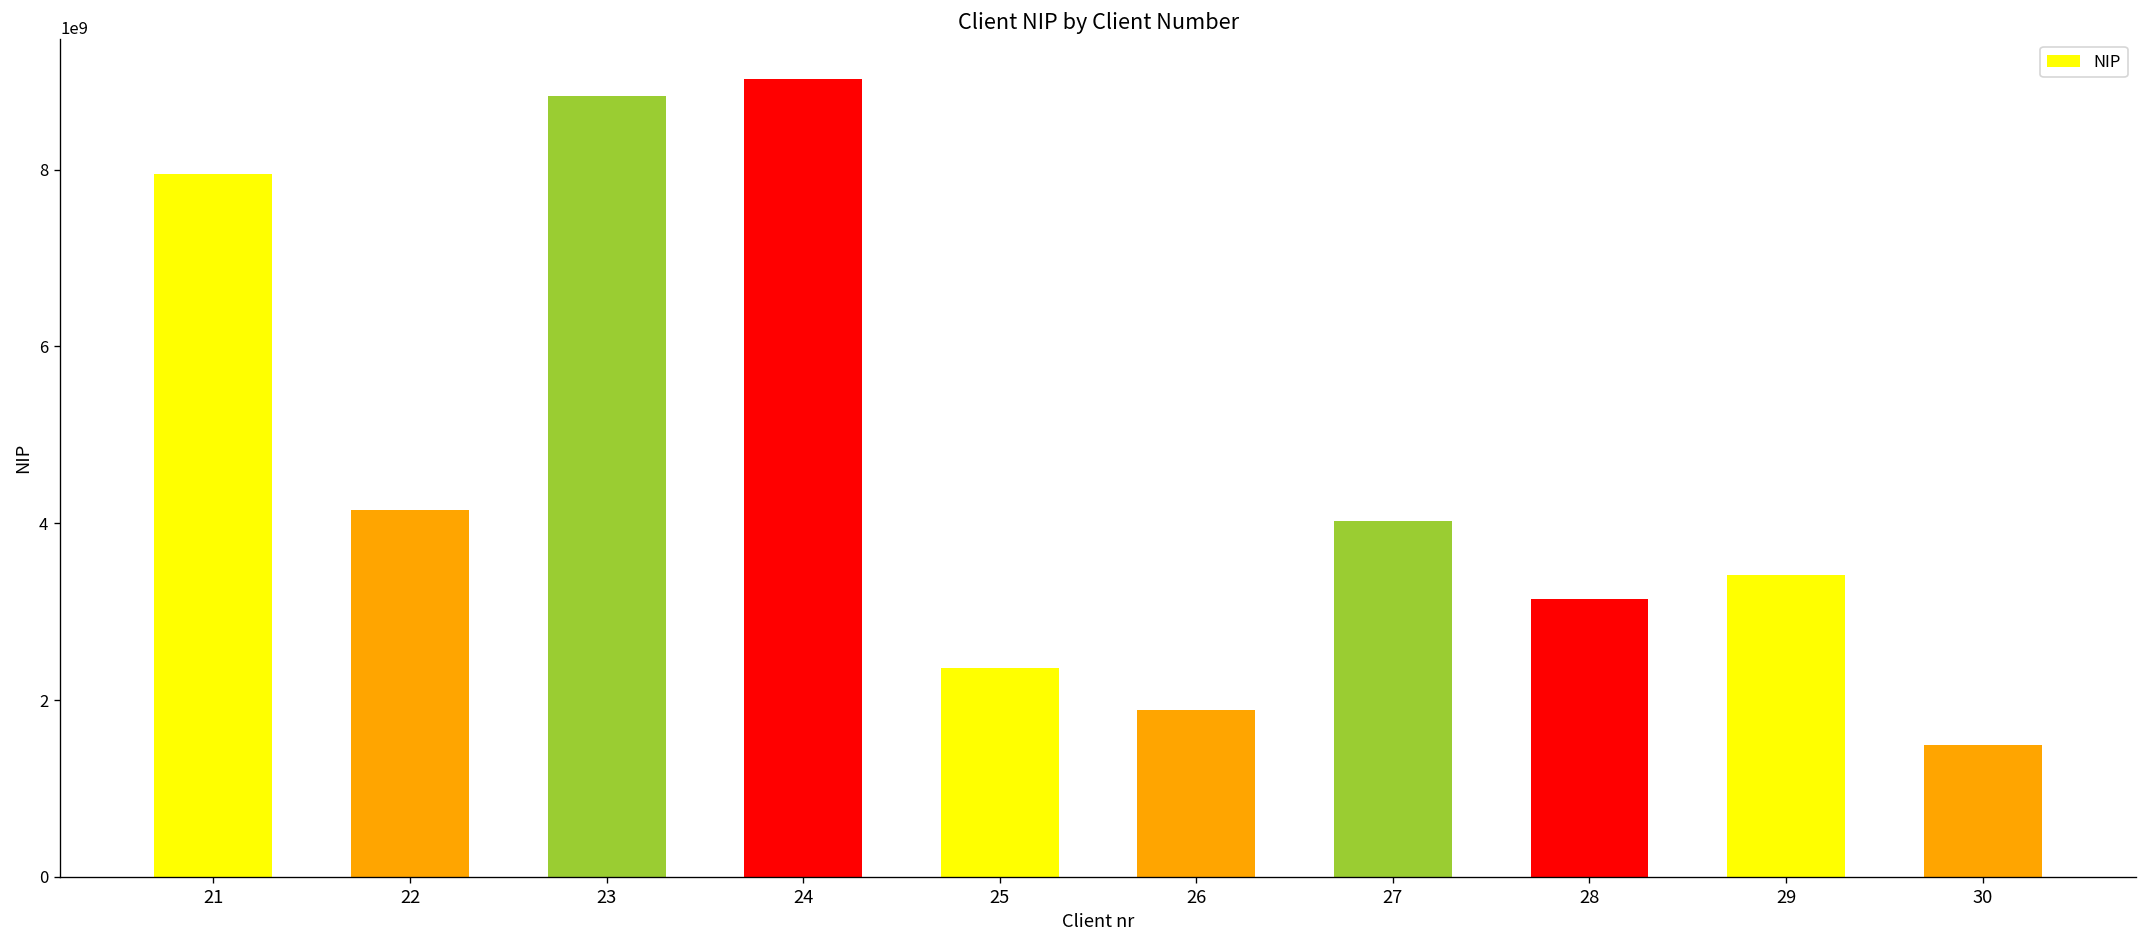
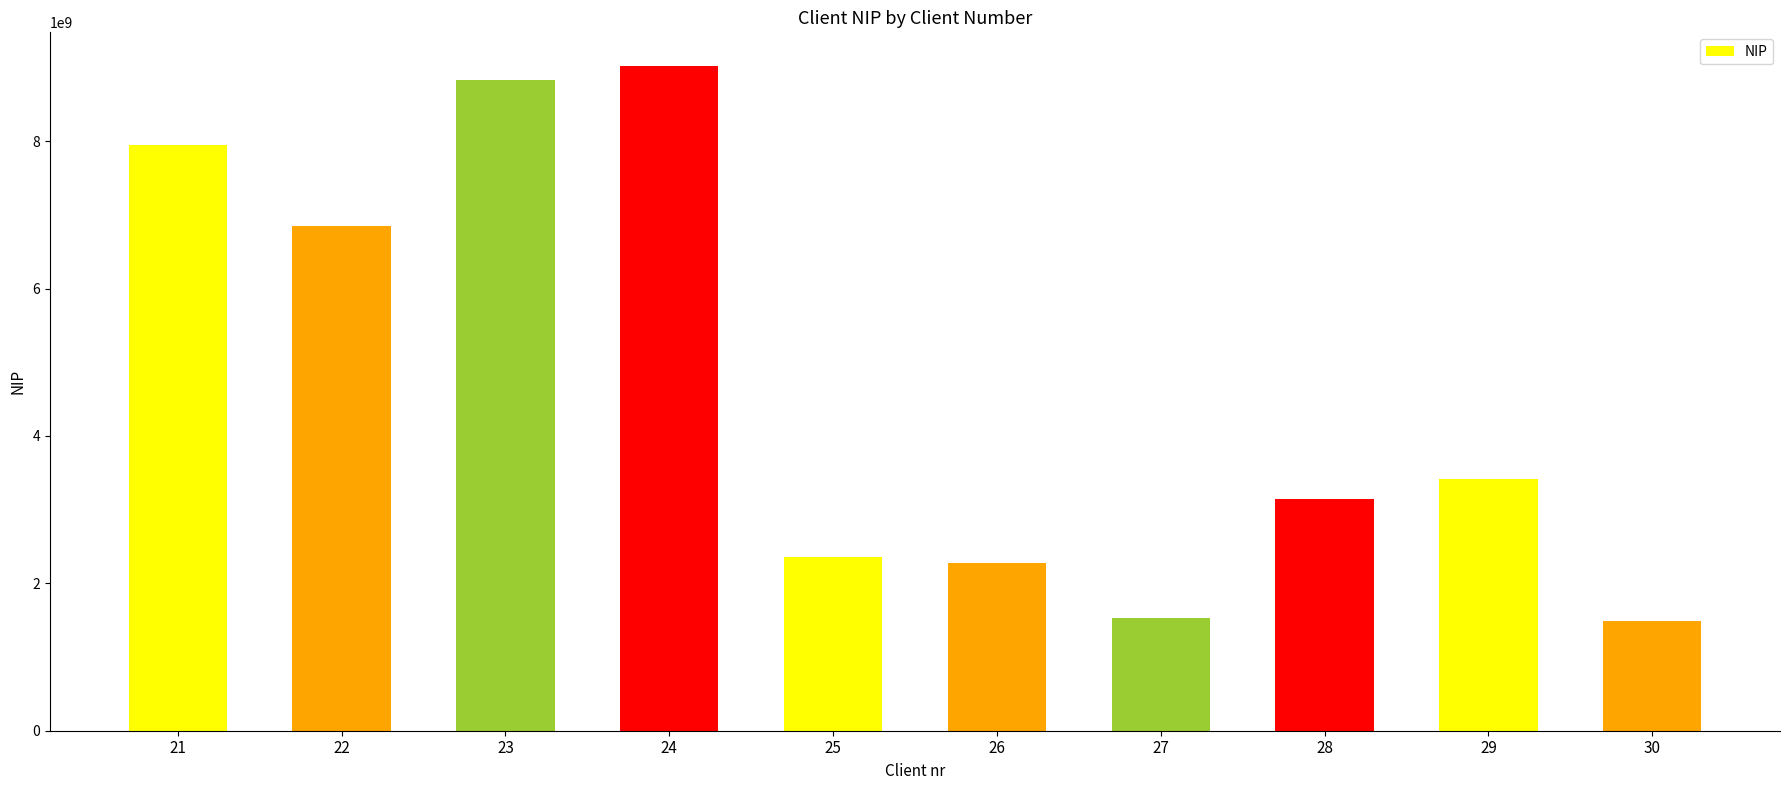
  {
    "21": 8000000000,
-   "22": 4100000000,
+   "22": 6800000000,
    "23": 8800000000,
    "24": 9000000000,
    "25": 2400000000,
-   "26": 1900000000,
-   "27": 4000000000,
+   "26": 2300000000,
+   "27": 1500000000,
    "28": 3100000000,
    "29": 3400000000,
    "30": 1500000000
  }
